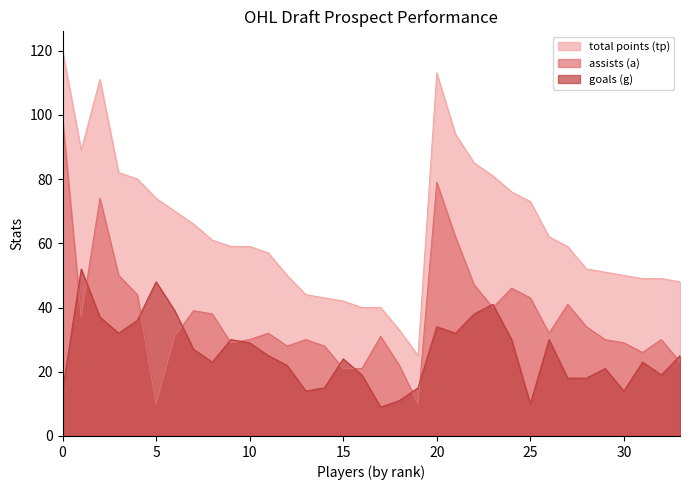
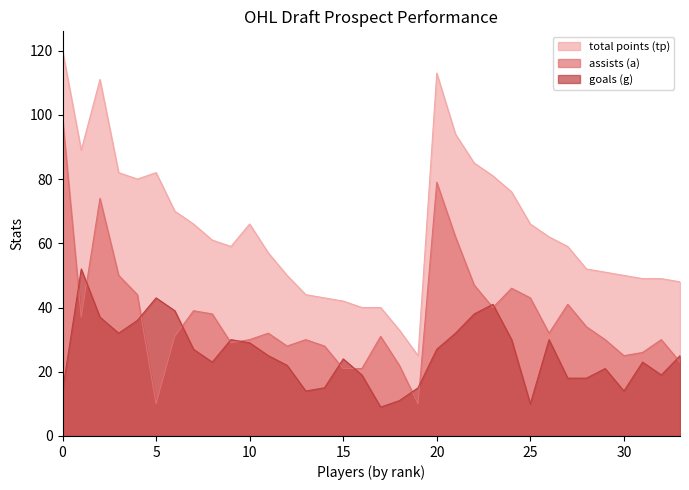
  {
    "total points (tp)": {
      "0": 120,
-     "5": 74,
-     "10": 59,
+     "5": 82,
+     "10": 66,
      "15": 42,
      "20": 113,
-     "25": 73,
+     "25": 66,
      "30": 50
    },
    "assists (a)": {
      "0": 99,
      "5": 10,
      "10": 30,
      "15": 21,
      "20": 79,
      "25": 43,
-     "30": 29
+     "30": 25
    },
    "goals (g)": {
      "0": 14,
-     "5": 48,
+     "5": 43,
      "10": 29,
      "15": 24,
-     "20": 34,
+     "20": 27,
      "25": 10,
      "30": 14
    }
  }
